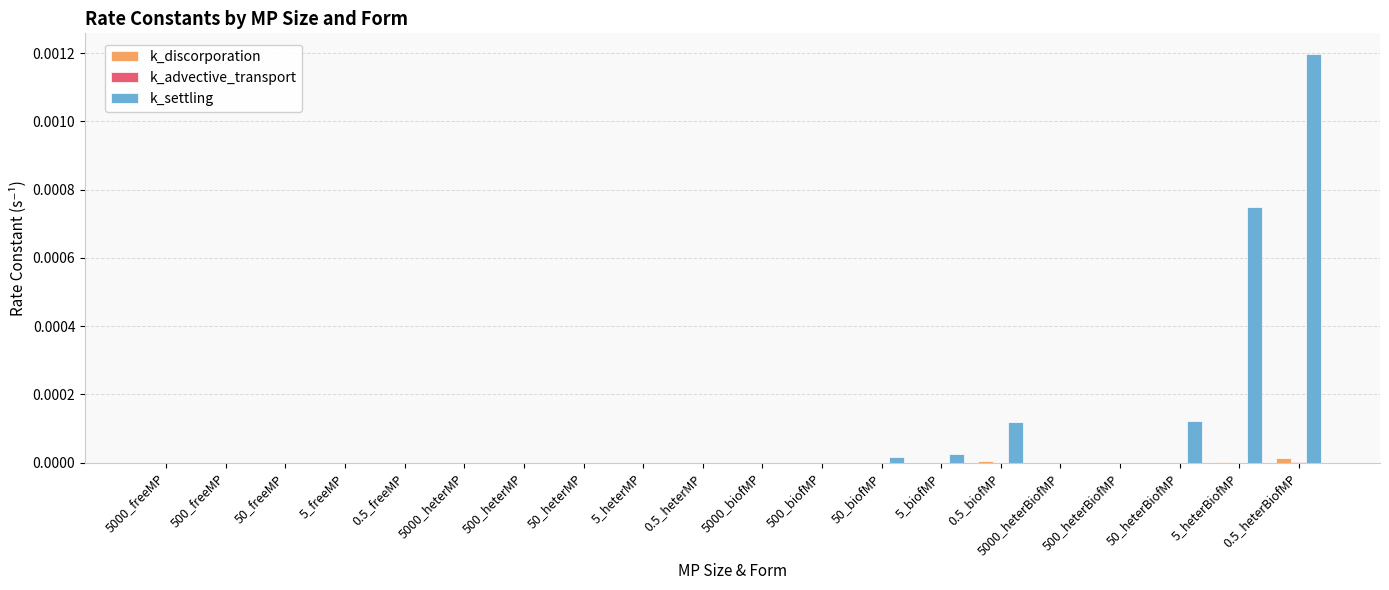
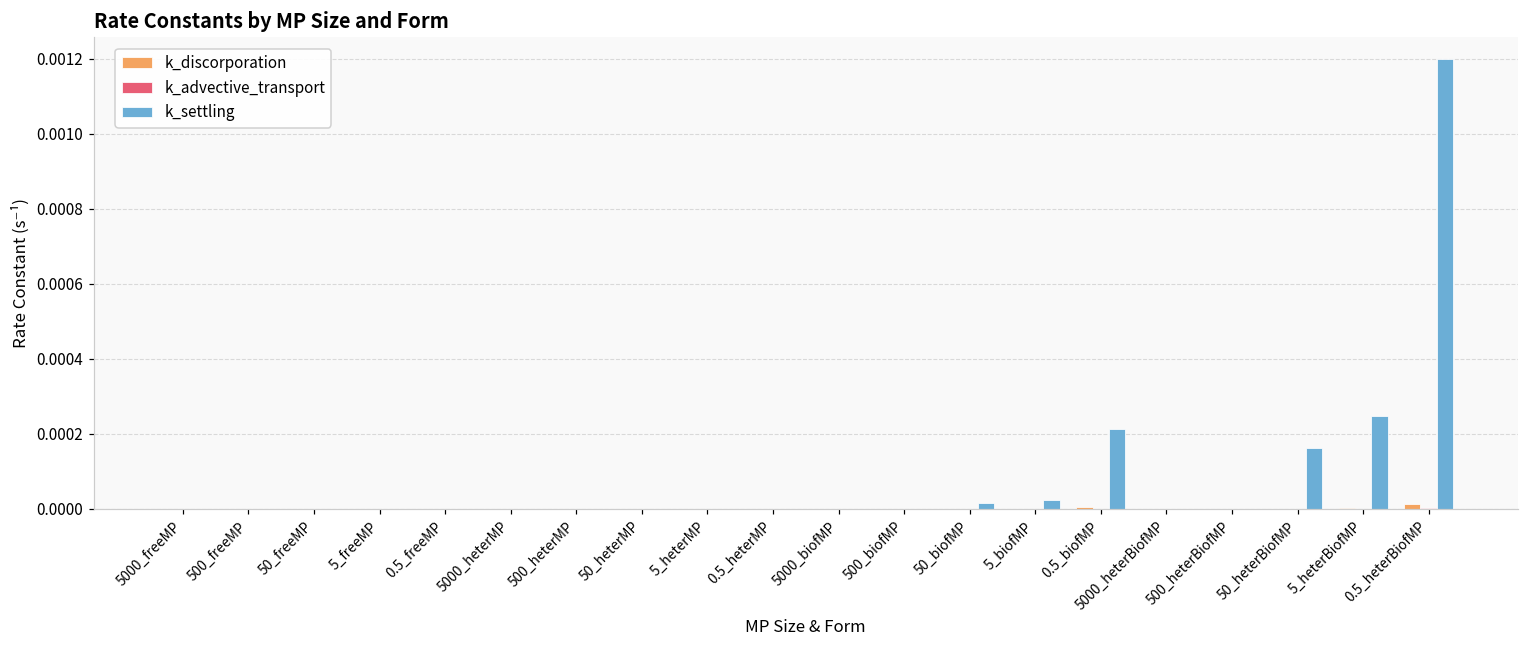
  {
    "k_discorporation": {
      "5000_freeMP": 0.00000,
      "500_freeMP": 0.00000,
      "50_freeMP": 0.00000,
      "5_freeMP": 0.00000,
      "5000_heterMP": 0.00000,
      "500_heterMP": 0.00000,
      "50_heterMP": 0.00000,
      "5_heterMP": 0.00000,
      "5000_biofMP": 0.00000,
      "500_biofMP": 0.00000,
      "5000_heterBiofMP": 0.00000,
      "500_heterBiofMP": 0.00000,
      "0.5_heterBiofMP": 0.00001
    },
    "k_advective_transport": {
      "5000_freeMP": 0.00000,
      "500_freeMP": 0.00000,
      "50_freeMP": 0.00000,
      "5_freeMP": 0.00000,
      "5000_heterMP": 0.00000,
      "500_heterMP": 0.00000,
      "50_heterMP": 0.00000,
      "5_heterMP": 0.00000,
      "5000_biofMP": 0.00000,
      "500_biofMP": 0.00000,
      "5000_heterBiofMP": 0.00000,
      "500_heterBiofMP": 0.00000
    },
    "k_settling": {
      "5000_freeMP": 0.00000,
      "500_freeMP": 0.00000,
      "50_freeMP": 0.00000,
      "5_freeMP": 0.00000,
      "0.5_freeMP": 0.00000,
      "5000_heterMP": 0.00000,
      "500_heterMP": 0.00000,
      "50_heterMP": 0.00000,
      "5_heterMP": 0.00000,
      "5000_biofMP": 0.00000,
      "500_biofMP": 0.00000,
      "50_biofMP": 0.00002,
      "5_biofMP": 0.00002,
-     "0.5_biofMP": 0.00012,
+     "0.5_biofMP": 0.00021,
      "5000_heterBiofMP": 0.00000,
      "500_heterBiofMP": 0.00000,
-     "50_heterBiofMP": 0.00012,
-     "5_heterBiofMP": 0.00075,
+     "50_heterBiofMP": 0.00016,
+     "5_heterBiofMP": 0.00025,
      "0.5_heterBiofMP": 0.00120
    }
  }
